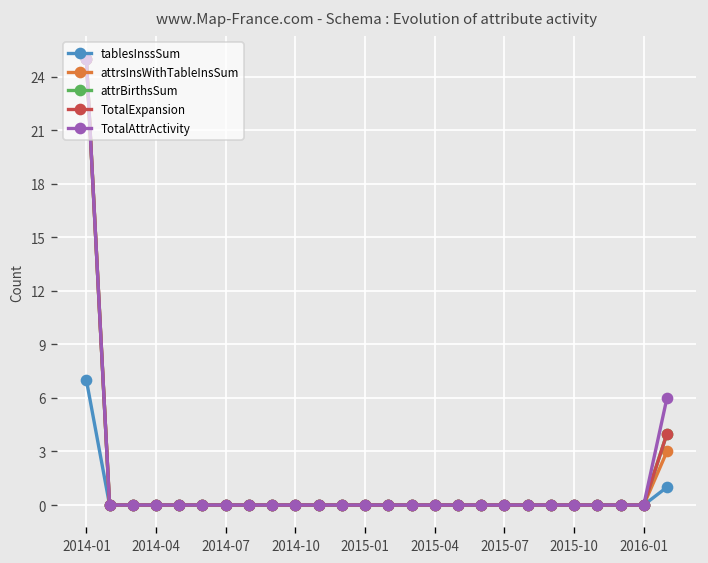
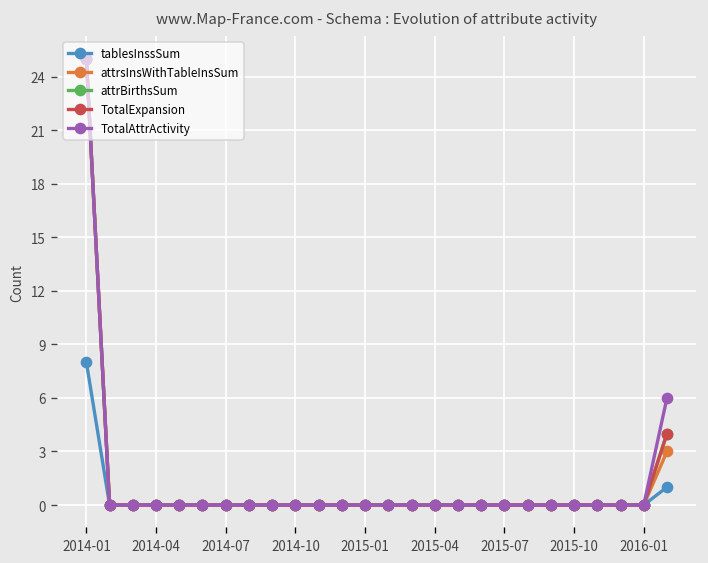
  {
    "tablesInssSum": {
-     "2014-01": 7
+     "2014-01": 8
    }
  }
